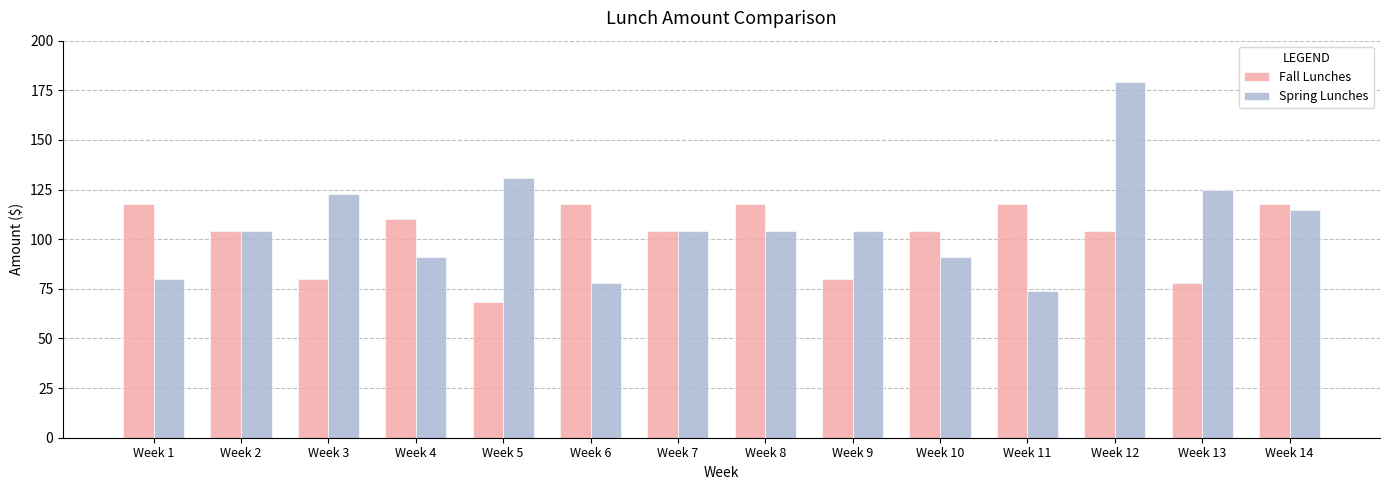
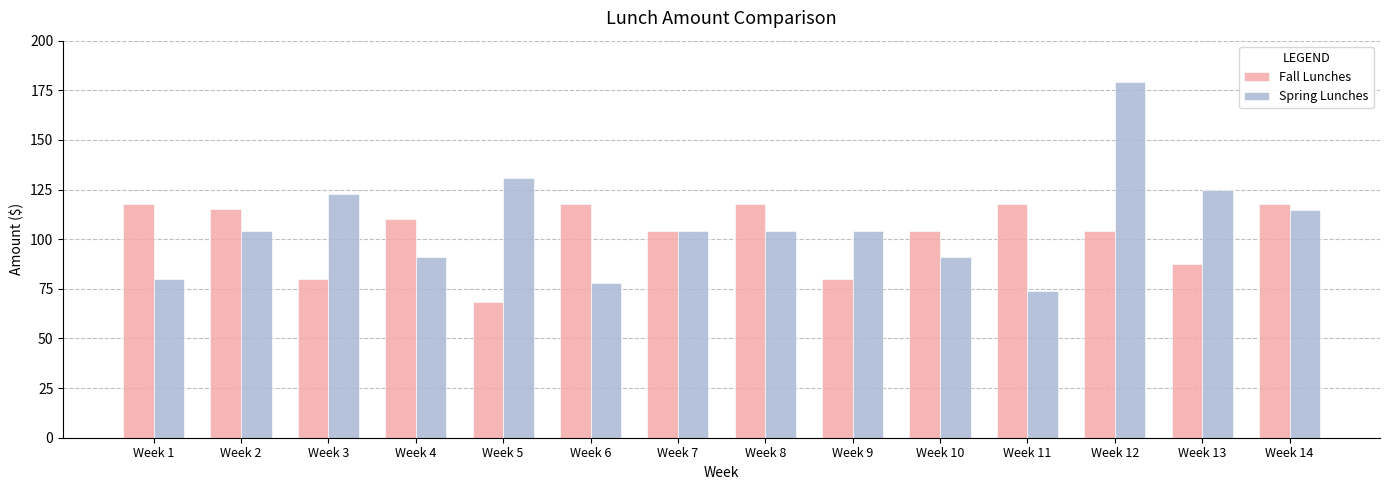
  {
    "Fall Lunches": {
      "Week 1": 118,
-     "Week 2": 104,
+     "Week 2": 115,
      "Week 3": 80,
      "Week 4": 110,
      "Week 5": 68,
      "Week 6": 118,
      "Week 7": 104,
      "Week 8": 118,
      "Week 9": 80,
      "Week 10": 104,
      "Week 11": 118,
      "Week 12": 104,
-     "Week 13": 78,
+     "Week 13": 87,
      "Week 14": 118
    },
    "Spring Lunches": {
      "Week 1": 80,
      "Week 2": 104,
      "Week 3": 123,
      "Week 4": 91,
      "Week 5": 131,
      "Week 6": 78,
      "Week 7": 104,
      "Week 8": 104,
      "Week 9": 104,
      "Week 10": 91,
      "Week 11": 74,
      "Week 12": 179,
      "Week 13": 125,
      "Week 14": 115
    }
  }
